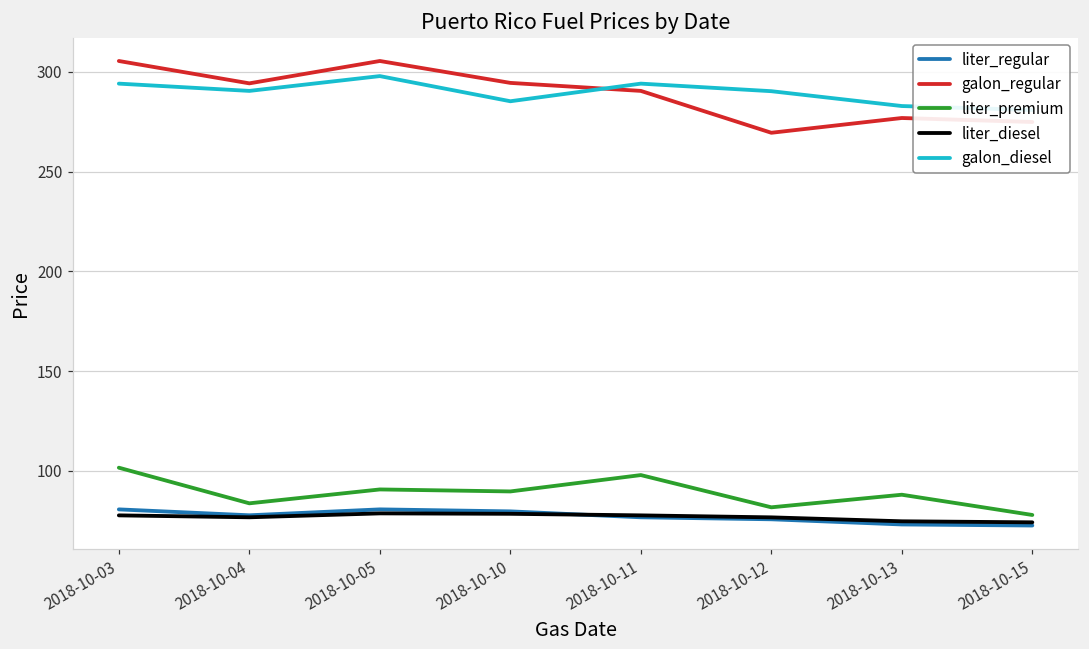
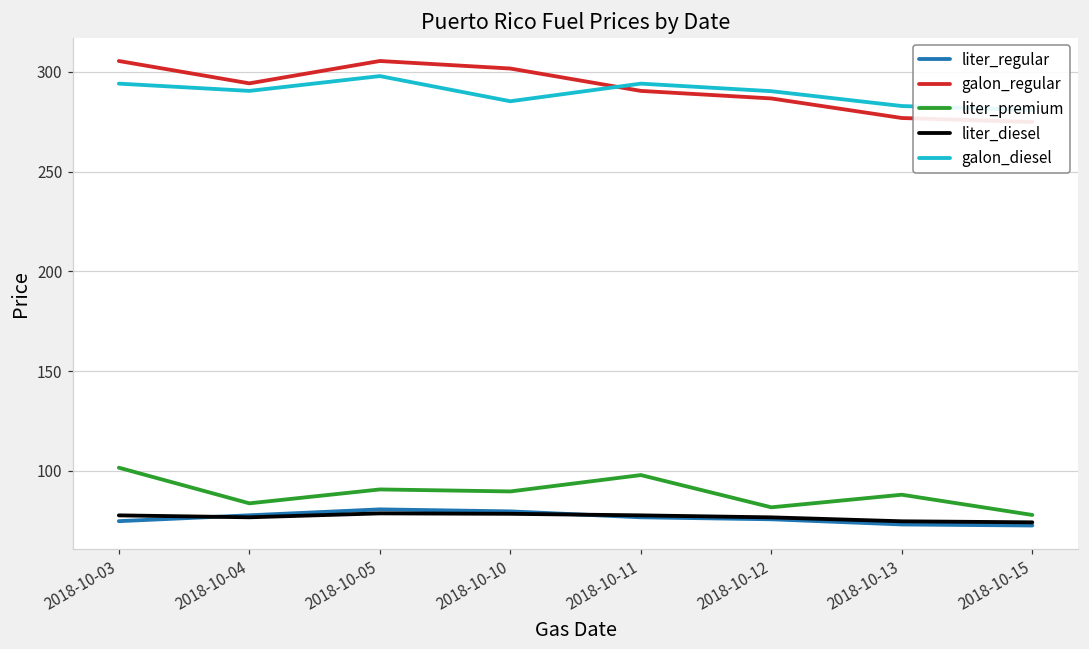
  {
    "liter_regular": {
-     "2018-10-03": 81,
+     "2018-10-03": 75,
      "2018-10-05": 81,
      "2018-10-13": 73,
      "2018-10-15": 73
    },
    "galon_regular": {
      "2018-10-03": 305,
      "2018-10-04": 294,
      "2018-10-05": 305,
-     "2018-10-10": 295,
+     "2018-10-10": 302,
      "2018-10-11": 290,
-     "2018-10-12": 270,
+     "2018-10-12": 287,
      "2018-10-13": 277
    },
    "liter_premium": {
      "2018-10-03": 102,
      "2018-10-04": 84,
      "2018-10-05": 91,
      "2018-10-10": 90,
      "2018-10-11": 98,
      "2018-10-12": 82,
      "2018-10-13": 88,
      "2018-10-15": 78
    },
    "liter_diesel": {
      "2018-10-03": 78,
      "2018-10-05": 79,
      "2018-10-13": 75,
      "2018-10-15": 74
    },
    "galon_diesel": {
      "2018-10-03": 294,
      "2018-10-04": 290,
      "2018-10-05": 298,
      "2018-10-10": 285,
      "2018-10-11": 294,
      "2018-10-12": 290,
      "2018-10-13": 283
    }
  }
